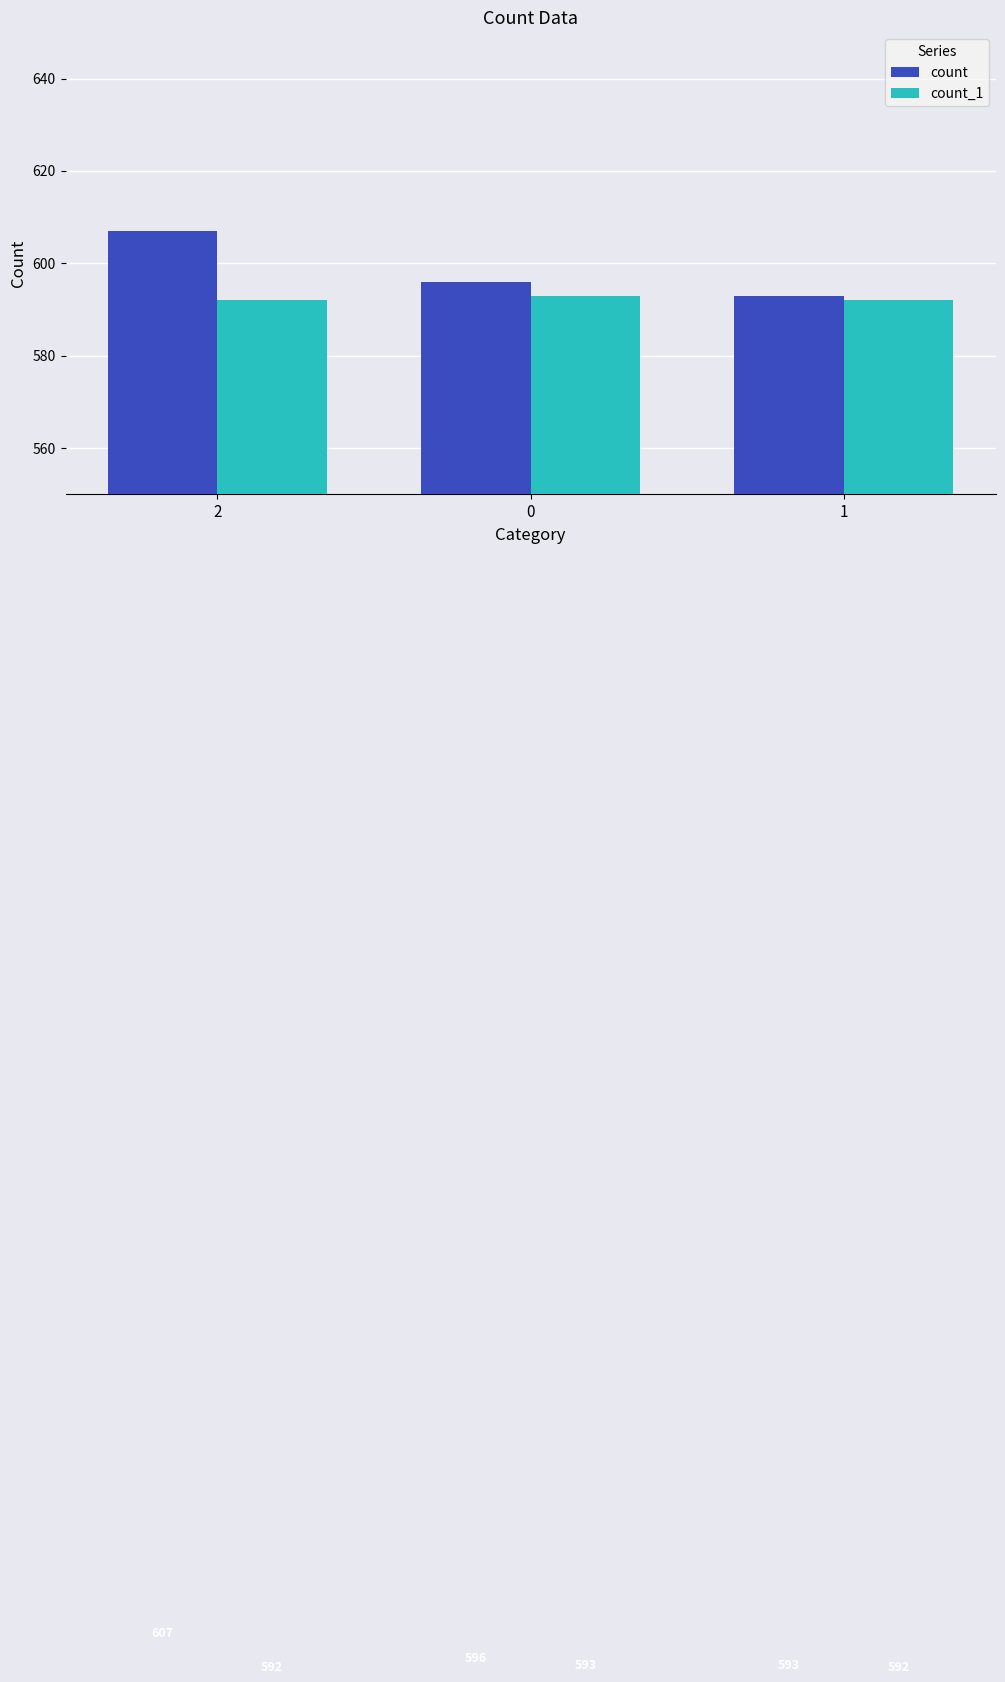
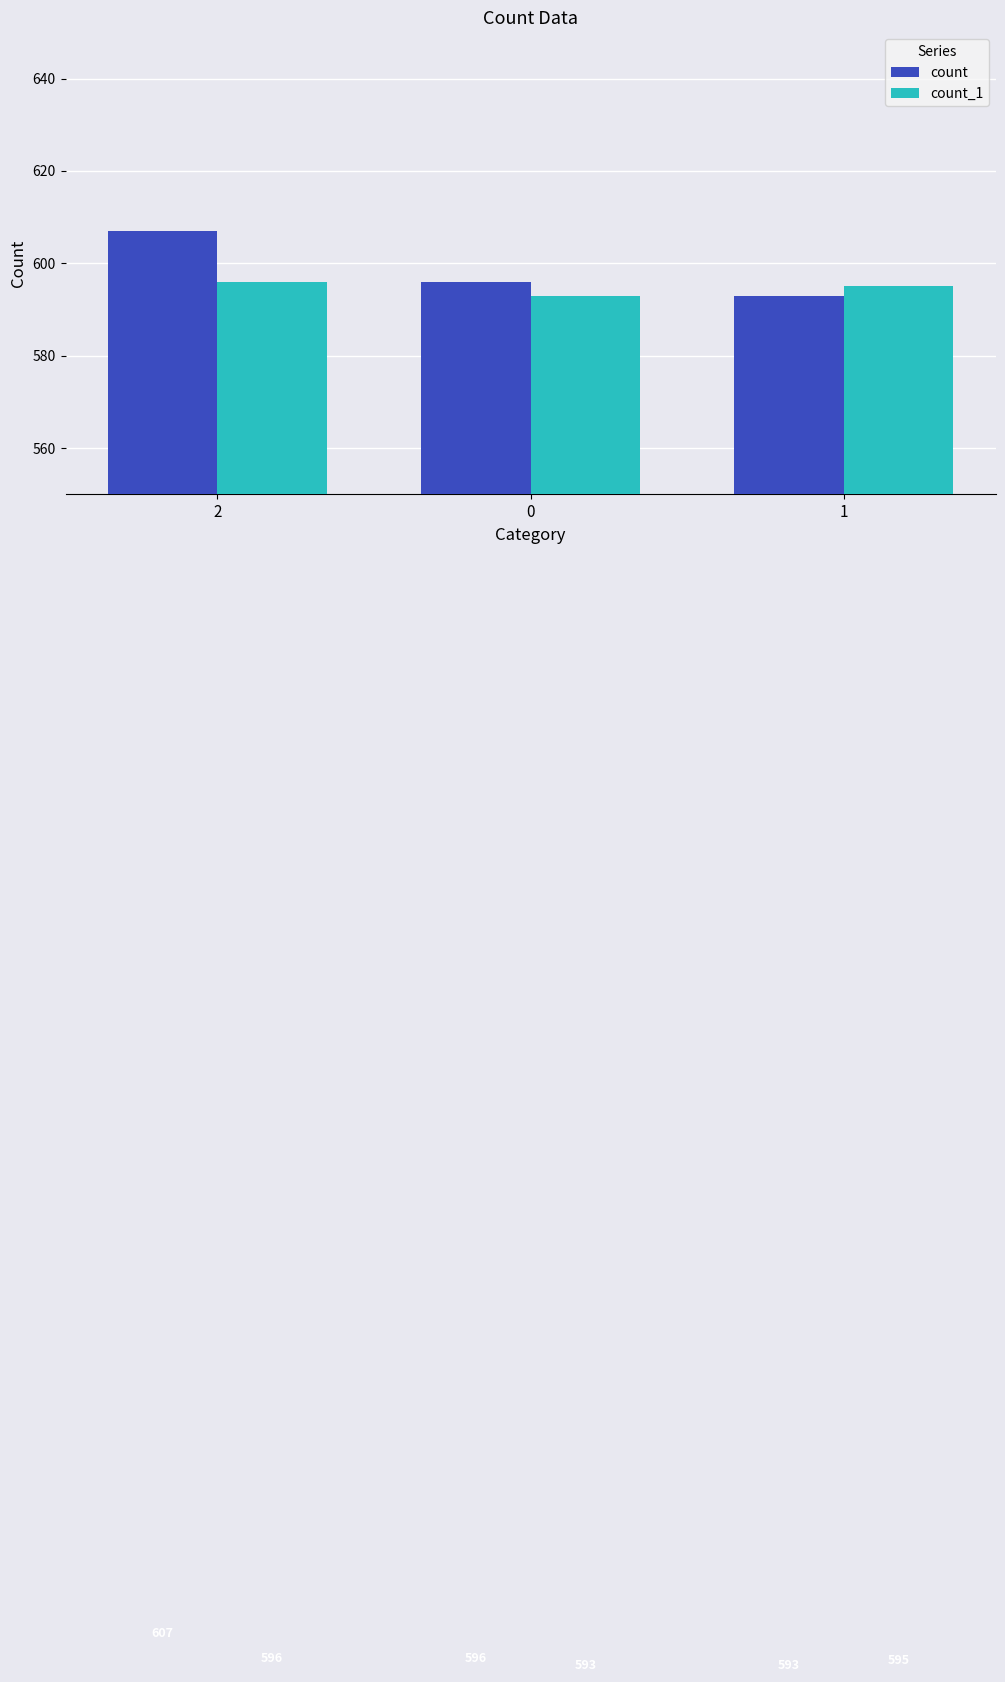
  {
    "count": {
      "2": 607,
      "0": 596,
      "1": 593
    },
    "count_1": {
-     "2": 592,
+     "2": 596,
      "0": 593,
-     "1": 592
+     "1": 595
    }
  }
